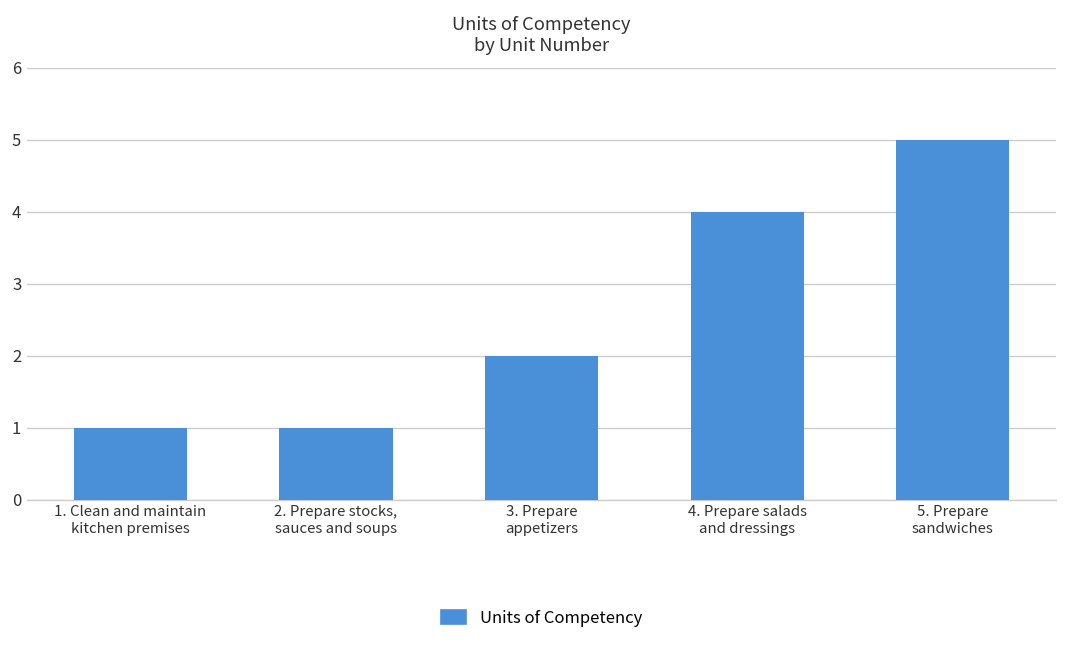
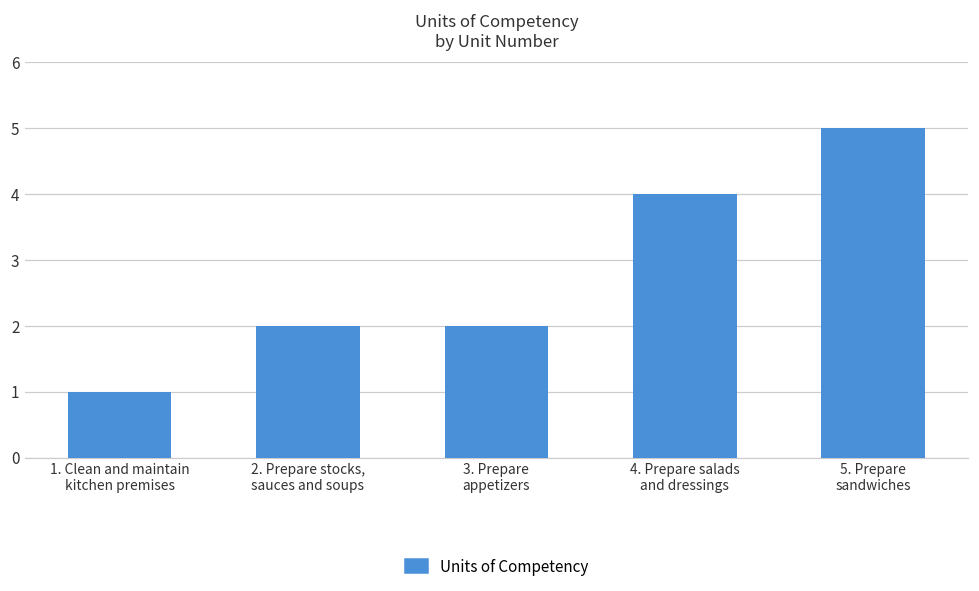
  {
    "1. Clean and maintain kitchen premises": 1,
-   "2. Prepare stocks, sauces and soups": 1,
+   "2. Prepare stocks, sauces and soups": 2,
    "3. Prepare appetizers": 2,
    "4. Prepare salads and dressings": 4,
    "5. Prepare sandwiches": 5
  }
